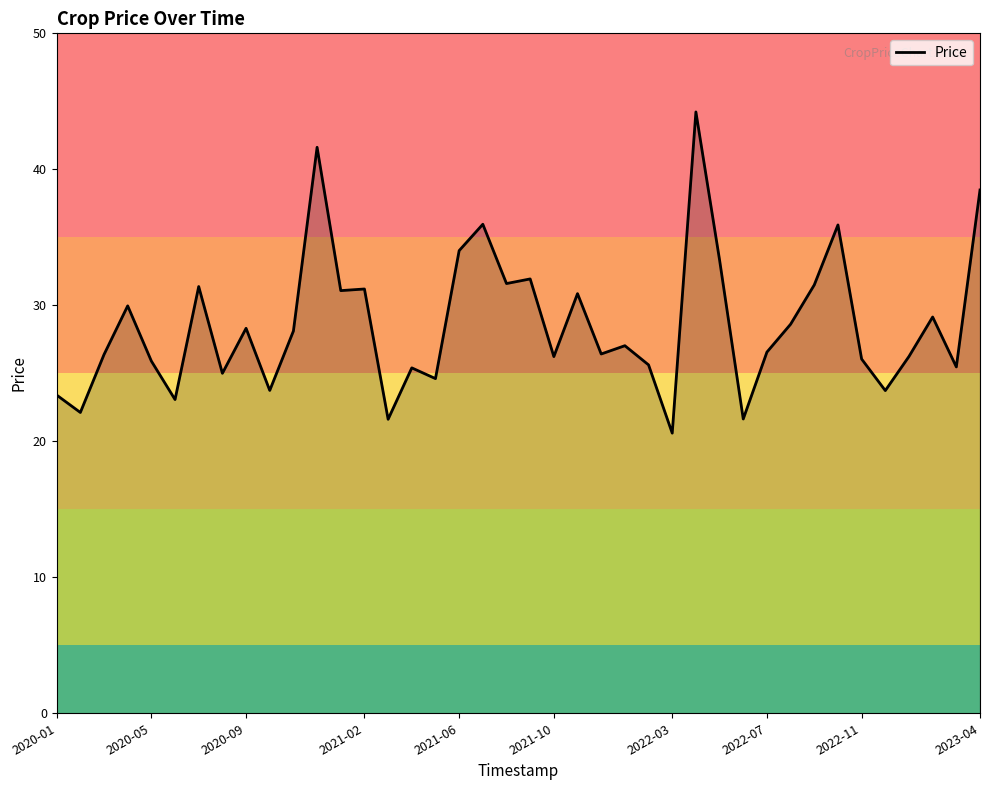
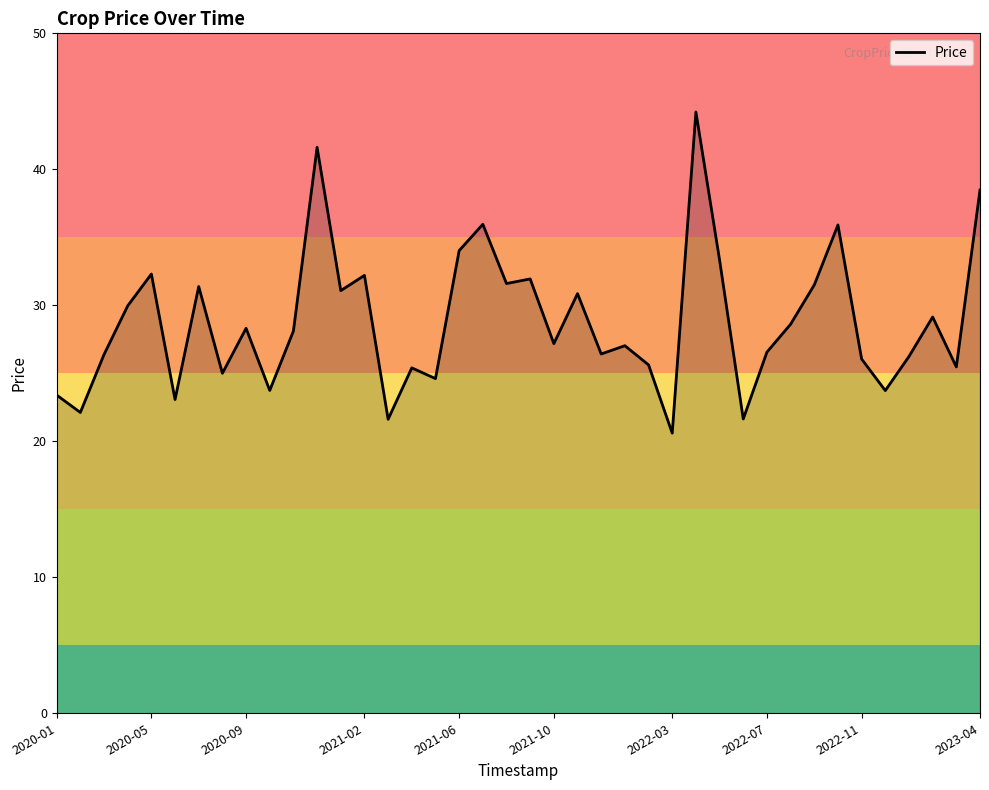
  {
    "2020-01": 23.4,
-   "2020-05": 25.9,
+   "2020-05": 32.3,
    "2020-09": 28.3,
-   "2021-02": 31.2,
+   "2021-02": 32.2,
    "2021-06": 34.0,
-   "2021-10": 26.2,
+   "2021-10": 27.2,
    "2022-03": 20.6,
    "2022-07": 26.6,
    "2022-11": 26.1,
    "2023-04": 38.5
  }
